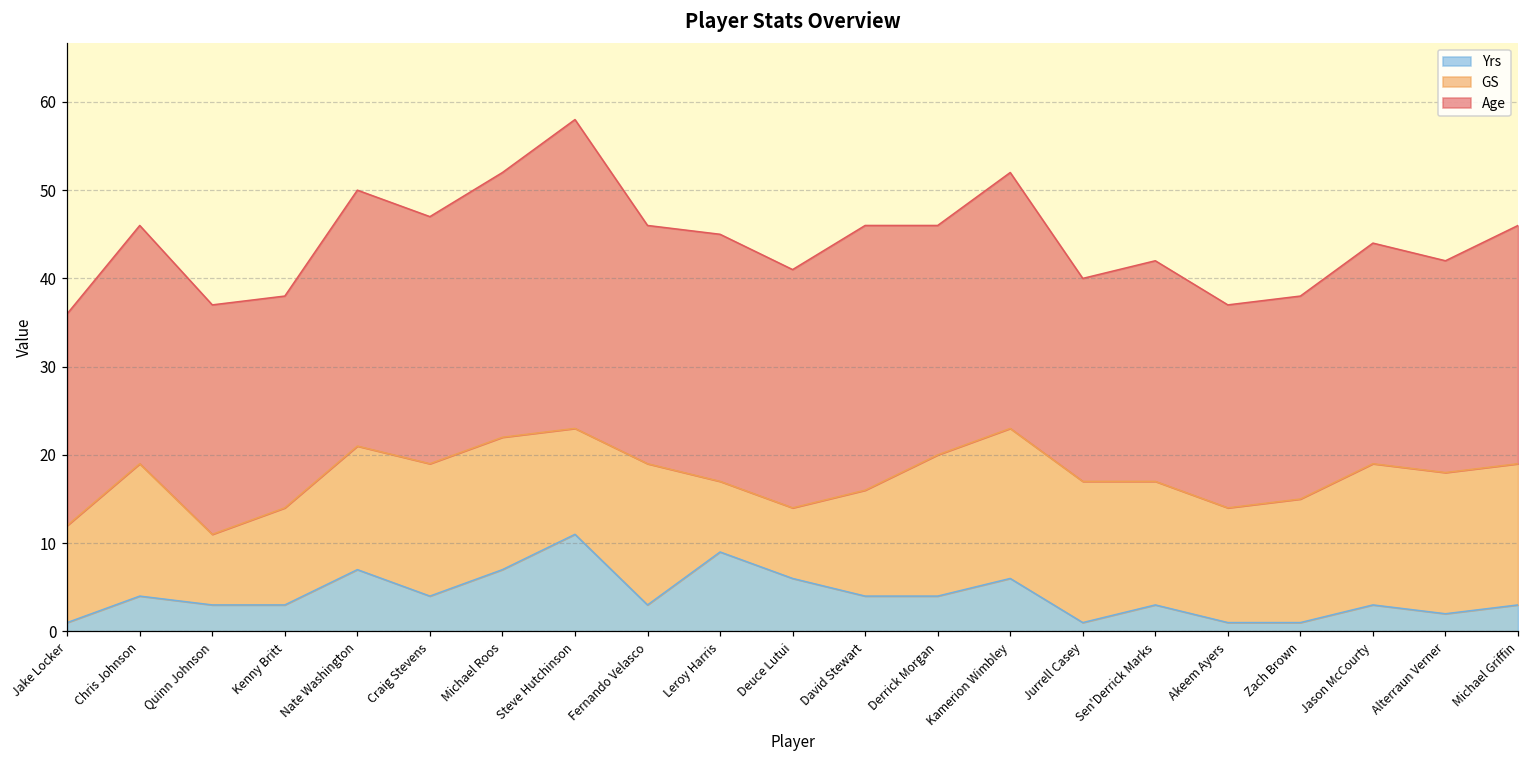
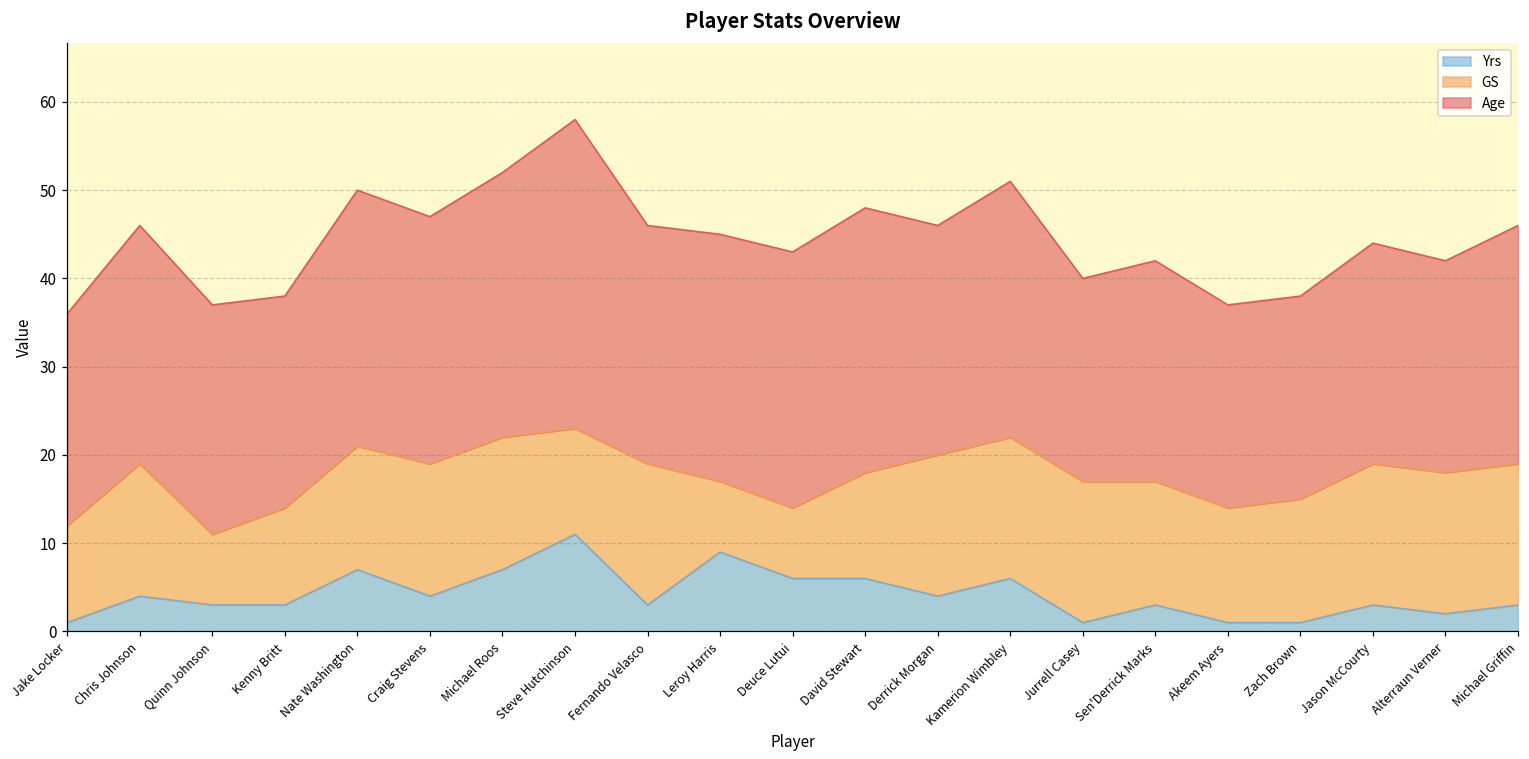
  {
    "Yrs": {
      "Jake Locker": 1,
      "Chris Johnson": 4,
      "Quinn Johnson": 3,
      "Kenny Britt": 3,
      "Nate Washington": 7,
      "Craig Stevens": 4,
      "Michael Roos": 7,
      "Steve Hutchinson": 11,
      "Fernando Velasco": 3,
      "Leroy Harris": 9,
      "Deuce Lutui": 6,
-     "David Stewart": 4,
+     "David Stewart": 6,
      "Derrick Morgan": 4,
      "Kamerion Wimbley": 6,
      "Jurrell Casey": 1,
      "Sen'Derrick Marks": 3,
      "Akeem Ayers": 1,
      "Zach Brown": 1,
      "Jason McCourty": 3,
      "Alterraun Verner": 2,
      "Michael Griffin": 3
    },
    "GS": {
      "Jake Locker": 11,
      "Chris Johnson": 15,
      "Quinn Johnson": 8,
      "Kenny Britt": 11,
      "Nate Washington": 14,
      "Craig Stevens": 15,
      "Michael Roos": 15,
      "Steve Hutchinson": 12,
      "Fernando Velasco": 16,
      "Leroy Harris": 8,
      "Deuce Lutui": 8,
      "David Stewart": 12,
      "Derrick Morgan": 16,
-     "Kamerion Wimbley": 17,
+     "Kamerion Wimbley": 16,
      "Jurrell Casey": 16,
      "Sen'Derrick Marks": 14,
      "Akeem Ayers": 13,
      "Zach Brown": 14,
      "Jason McCourty": 16,
      "Alterraun Verner": 16,
      "Michael Griffin": 16
    },
    "Age": {
      "Jake Locker": 24,
      "Chris Johnson": 27,
      "Quinn Johnson": 26,
      "Kenny Britt": 24,
      "Nate Washington": 29,
      "Craig Stevens": 28,
      "Michael Roos": 30,
      "Steve Hutchinson": 35,
      "Fernando Velasco": 27,
      "Leroy Harris": 28,
-     "Deuce Lutui": 27,
+     "Deuce Lutui": 29,
      "David Stewart": 30,
      "Derrick Morgan": 26,
      "Kamerion Wimbley": 29,
      "Jurrell Casey": 23,
      "Sen'Derrick Marks": 25,
      "Akeem Ayers": 23,
      "Zach Brown": 23,
      "Jason McCourty": 25,
      "Alterraun Verner": 24,
      "Michael Griffin": 27
    }
  }
